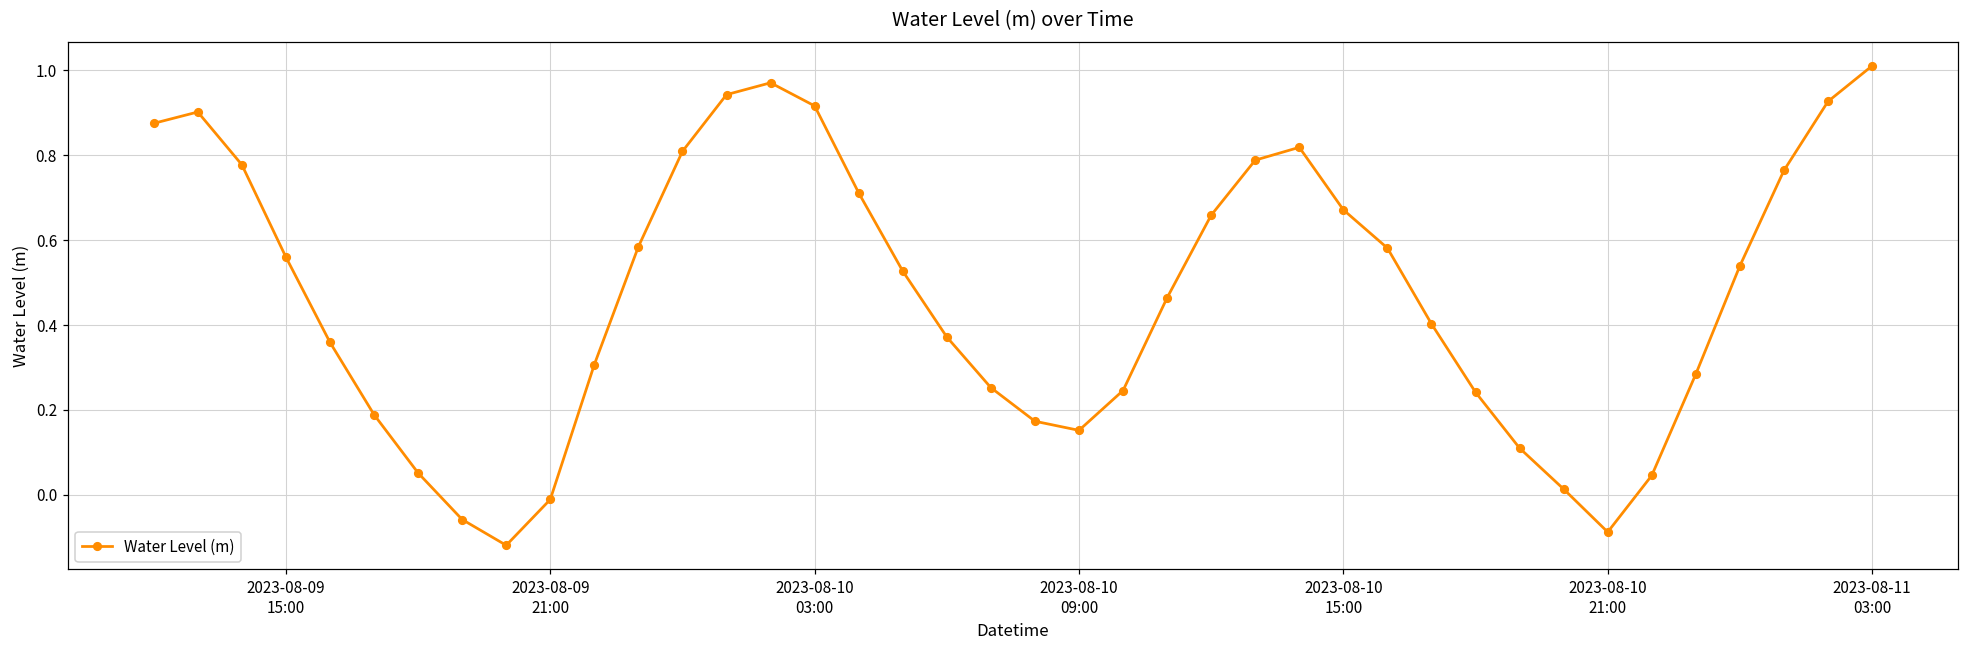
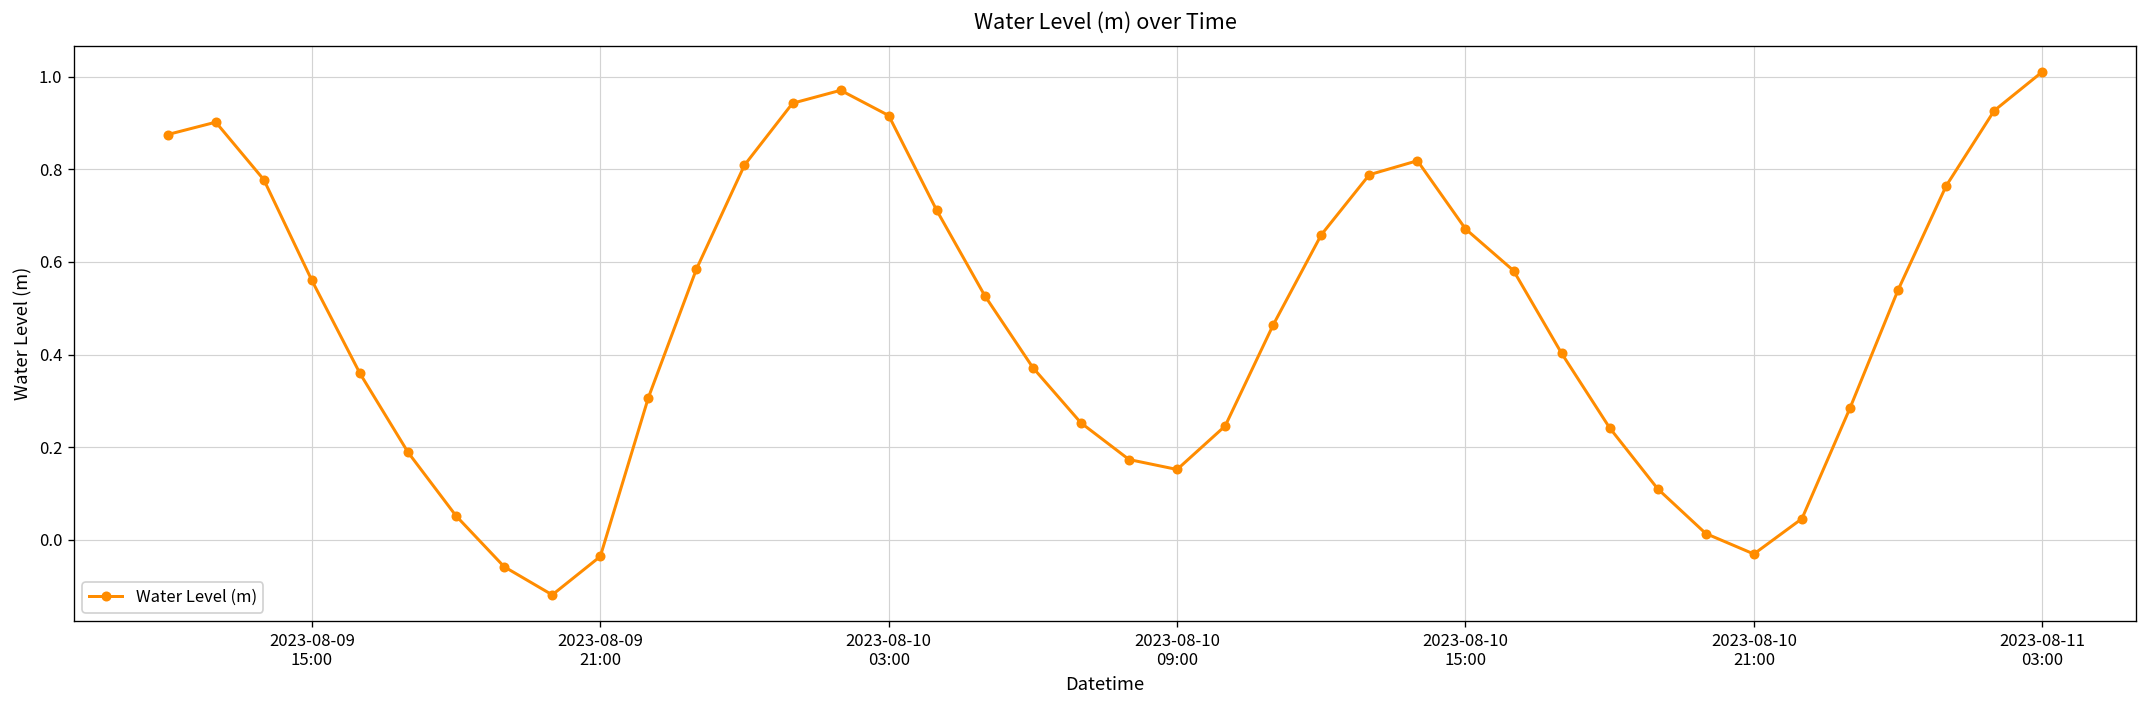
  {
    "2023-08-09 15:00": 0.56,
-   "2023-08-09 21:00": -0.01,
+   "2023-08-09 21:00": -0.04,
    "2023-08-10 03:00": 0.92,
    "2023-08-10 09:00": 0.15,
    "2023-08-10 15:00": 0.67,
-   "2023-08-10 21:00": -0.09,
+   "2023-08-10 21:00": -0.03,
    "2023-08-11 03:00": 1.01
  }
